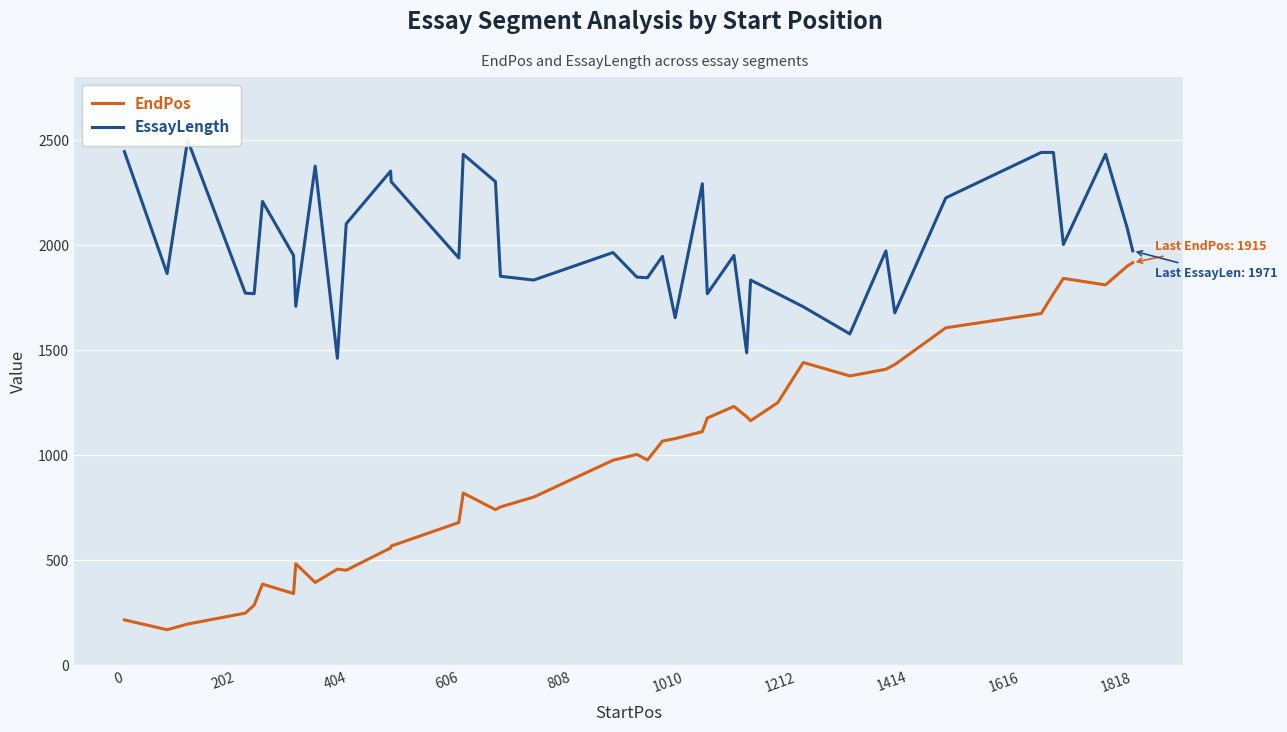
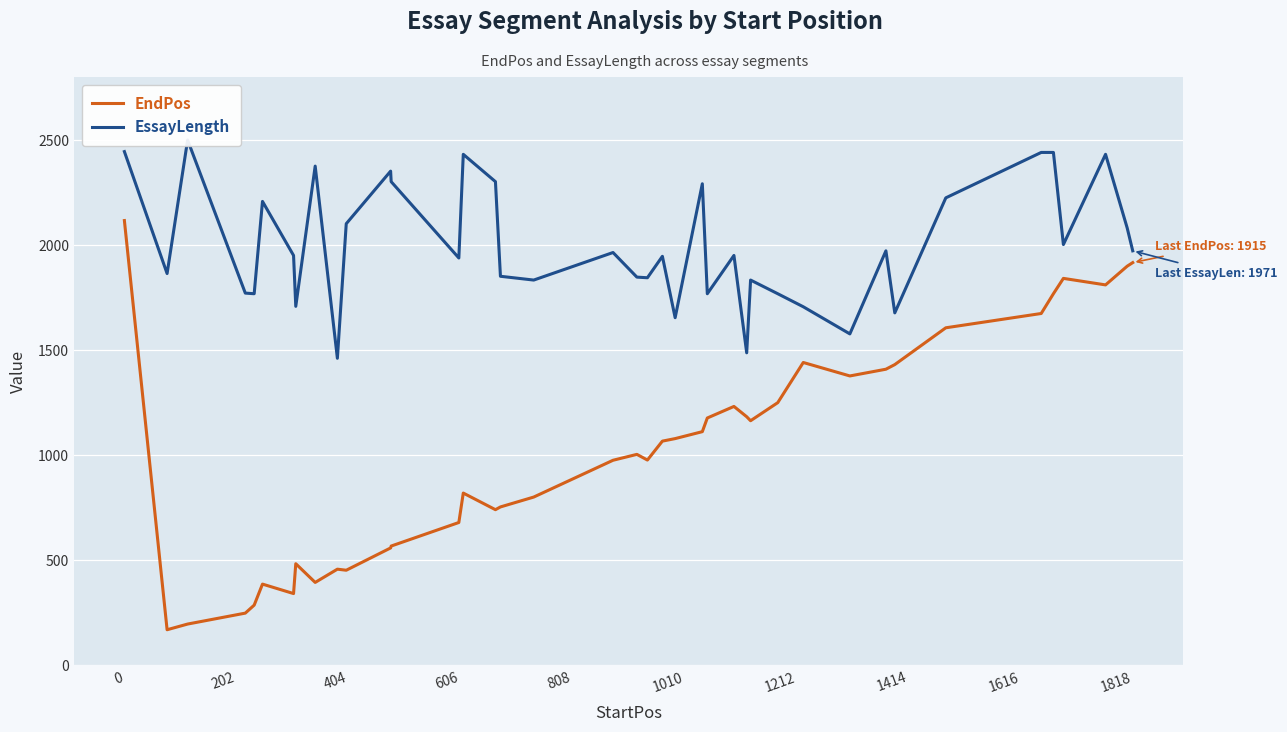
  {
    "EndPos": {
-     "0": 220
+     "0": 2120
    },
    "EssayLength": {
      "0": 2440
    }
  }
